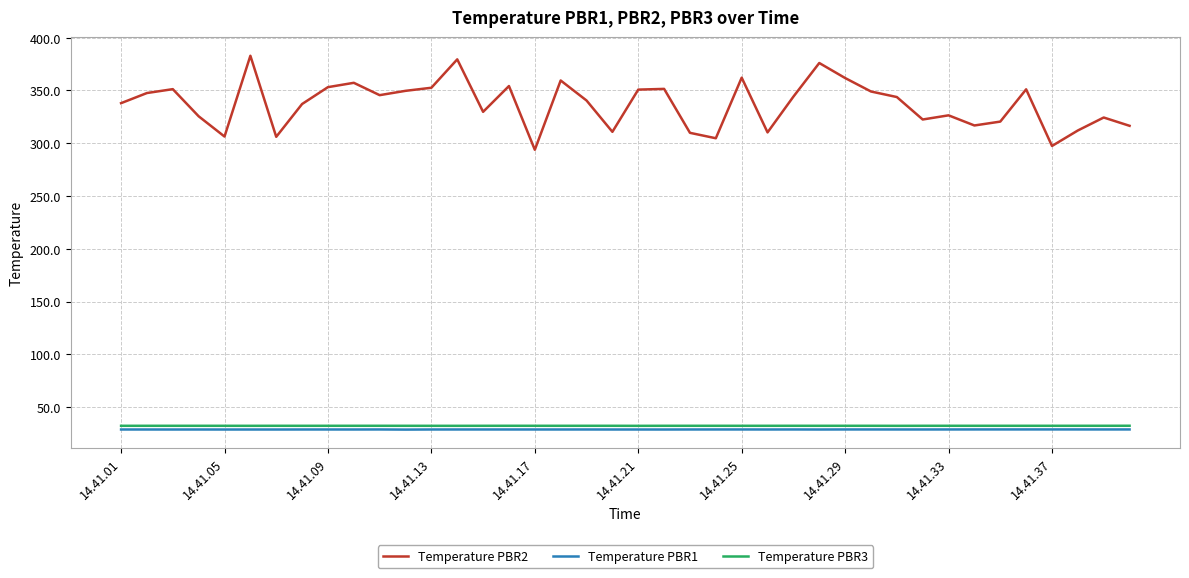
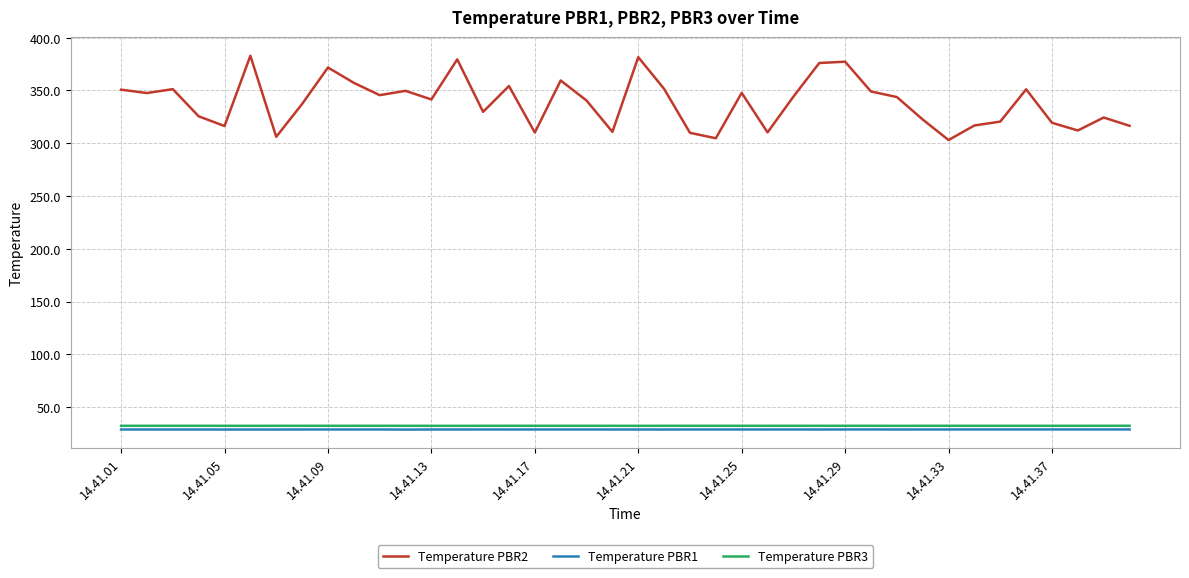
  {
    "Temperature PBR2": {
-     "14.41.01": 338,
-     "14.41.05": 306,
-     "14.41.09": 353,
-     "14.41.13": 353,
-     "14.41.17": 294,
-     "14.41.21": 351,
-     "14.41.25": 362,
-     "14.41.29": 362,
-     "14.41.33": 326,
-     "14.41.37": 297
+     "14.41.01": 351,
+     "14.41.05": 316,
+     "14.41.09": 372,
+     "14.41.13": 342,
+     "14.41.17": 310,
+     "14.41.21": 382,
+     "14.41.25": 348,
+     "14.41.29": 377,
+     "14.41.33": 303,
+     "14.41.37": 319
    },
    "Temperature PBR1": {
      "14.41.01": 29,
      "14.41.05": 29,
      "14.41.09": 29,
      "14.41.13": 29,
      "14.41.17": 29,
      "14.41.21": 29,
      "14.41.25": 29,
      "14.41.29": 29,
      "14.41.33": 29,
      "14.41.37": 29
    },
    "Temperature PBR3": {
      "14.41.01": 32,
      "14.41.05": 32,
      "14.41.09": 32,
      "14.41.13": 32,
      "14.41.17": 32,
      "14.41.21": 32,
      "14.41.25": 32,
      "14.41.29": 32,
      "14.41.33": 32,
      "14.41.37": 32
    }
  }
